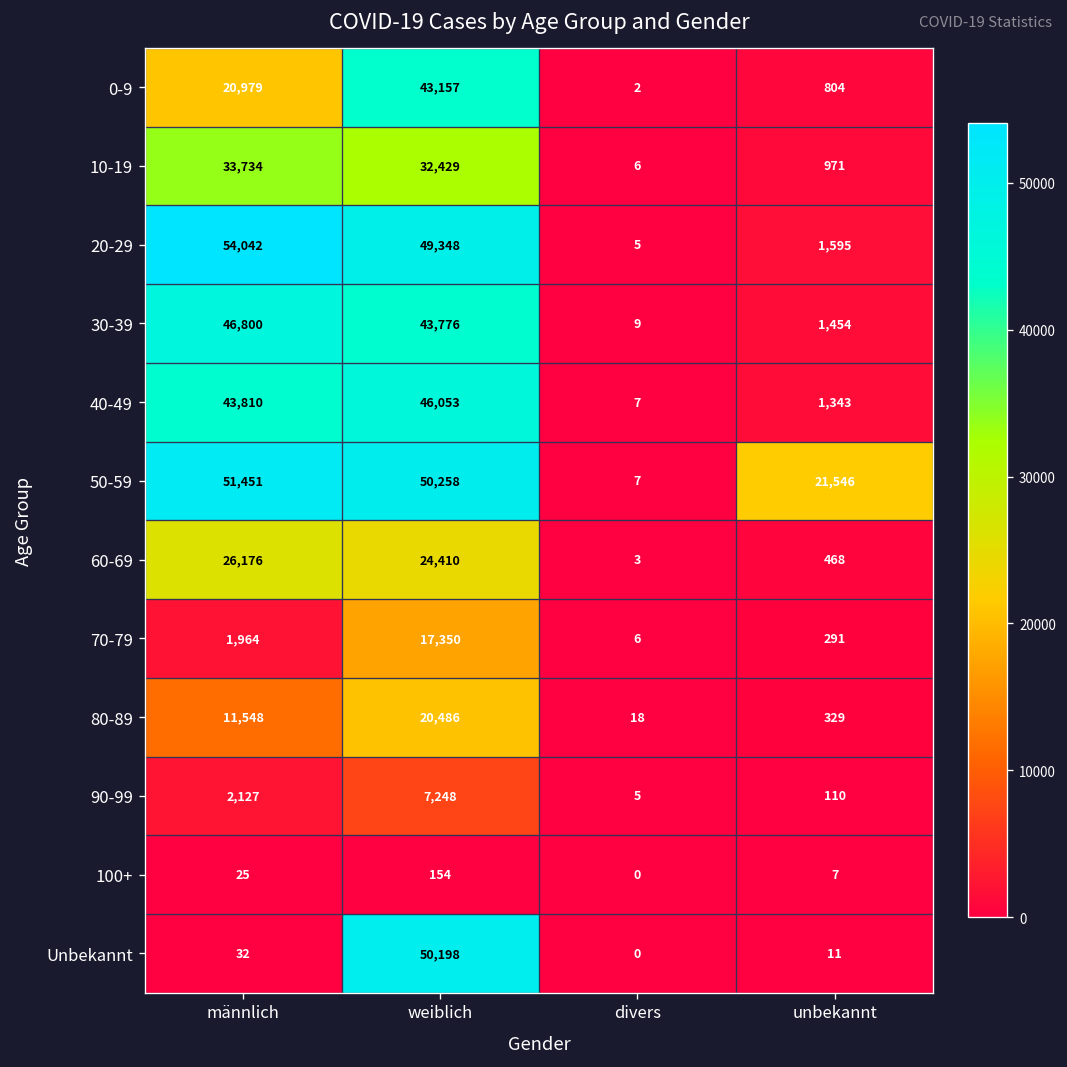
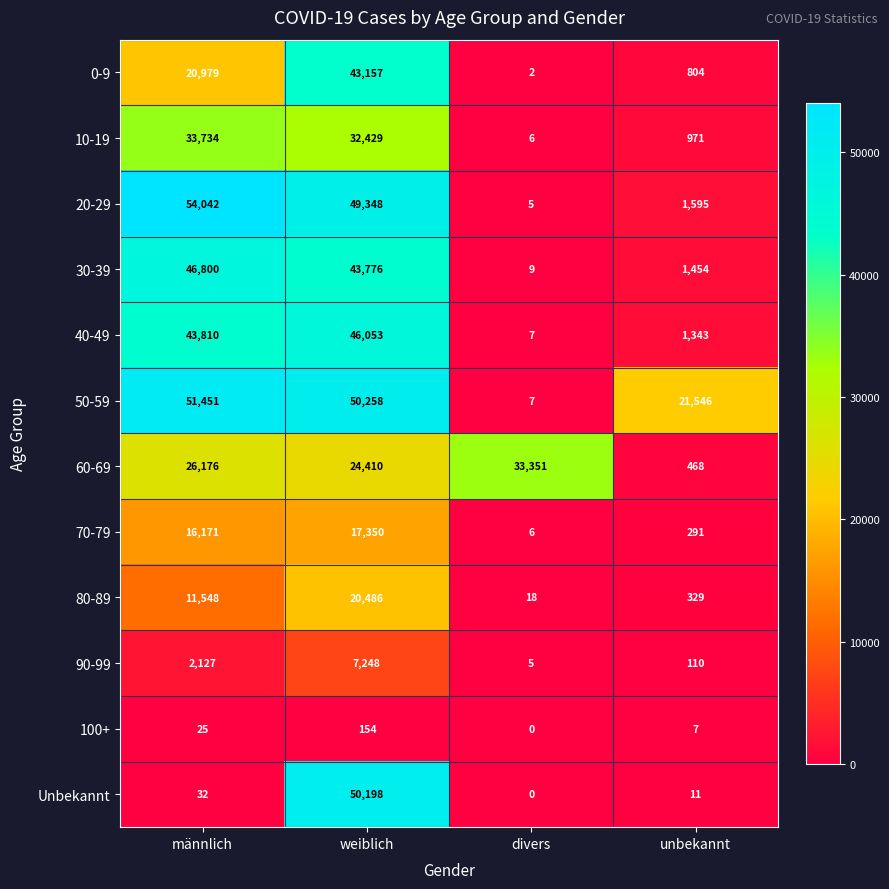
  {
    "0-9": {
      "männlich": "20,979",
      "weiblich": "43,157",
      "divers": "2",
      "unbekannt": "804"
    },
    "10-19": {
      "männlich": "33,734",
      "weiblich": "32,429",
      "divers": "6",
      "unbekannt": "971"
    },
    "20-29": {
      "männlich": "54,042",
      "weiblich": "49,348",
      "divers": "5",
      "unbekannt": "1,595"
    },
    "30-39": {
      "männlich": "46,800",
      "weiblich": "43,776",
      "divers": "9",
      "unbekannt": "1,454"
    },
    "40-49": {
      "männlich": "43,810",
      "weiblich": "46,053",
      "divers": "7",
      "unbekannt": "1,343"
    },
    "50-59": {
      "männlich": "51,451",
      "weiblich": "50,258",
      "divers": "7",
      "unbekannt": "21,546"
    },
    "60-69": {
      "männlich": "26,176",
      "weiblich": "24,410",
-     "divers": "3",
+     "divers": "33,351",
      "unbekannt": "468"
    },
    "70-79": {
-     "männlich": "1,964",
+     "männlich": "16,171",
      "weiblich": "17,350",
      "divers": "6",
      "unbekannt": "291"
    },
    "80-89": {
      "männlich": "11,548",
      "weiblich": "20,486",
      "divers": "18",
      "unbekannt": "329"
    },
    "90-99": {
      "männlich": "2,127",
      "weiblich": "7,248",
      "divers": "5",
      "unbekannt": "110"
    },
    "100+": {
      "männlich": "25",
      "weiblich": "154",
      "divers": "0",
      "unbekannt": "7"
    },
    "Unbekannt": {
      "männlich": "32",
      "weiblich": "50,198",
      "divers": "0",
      "unbekannt": "11"
    }
  }
